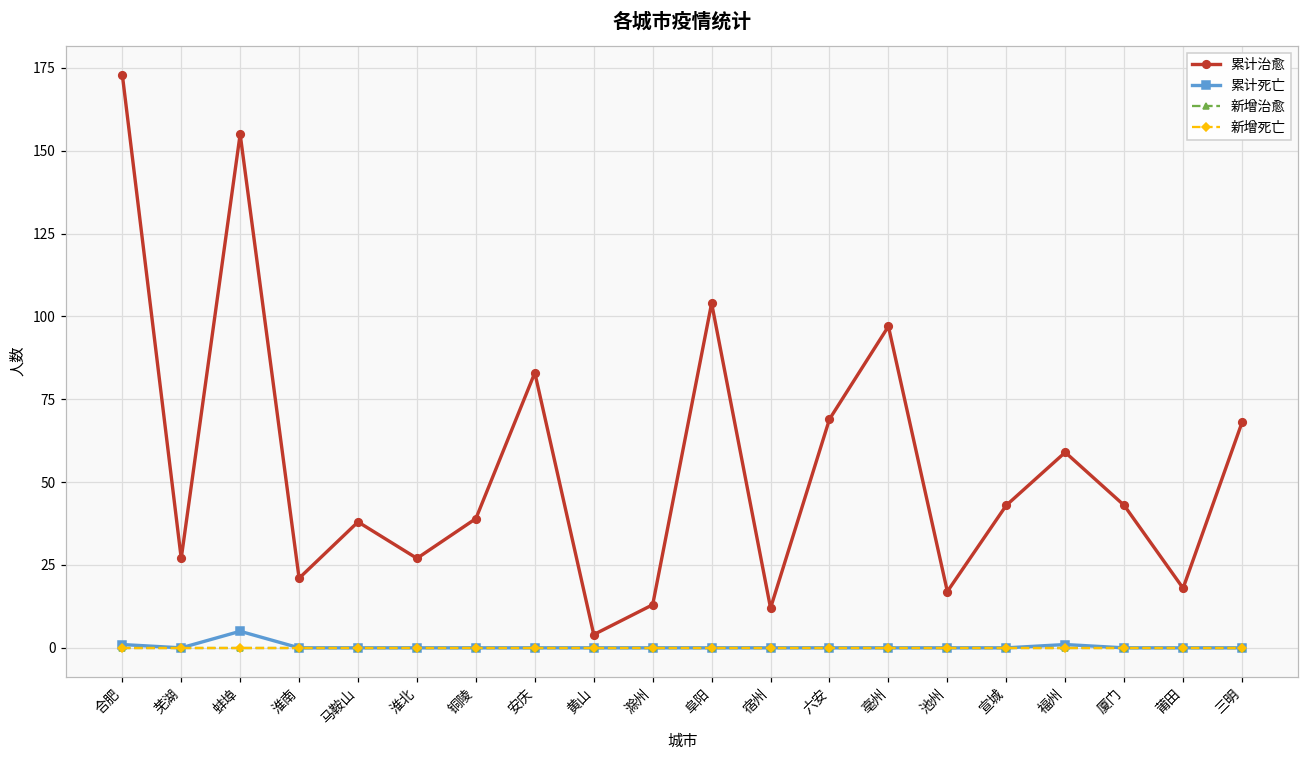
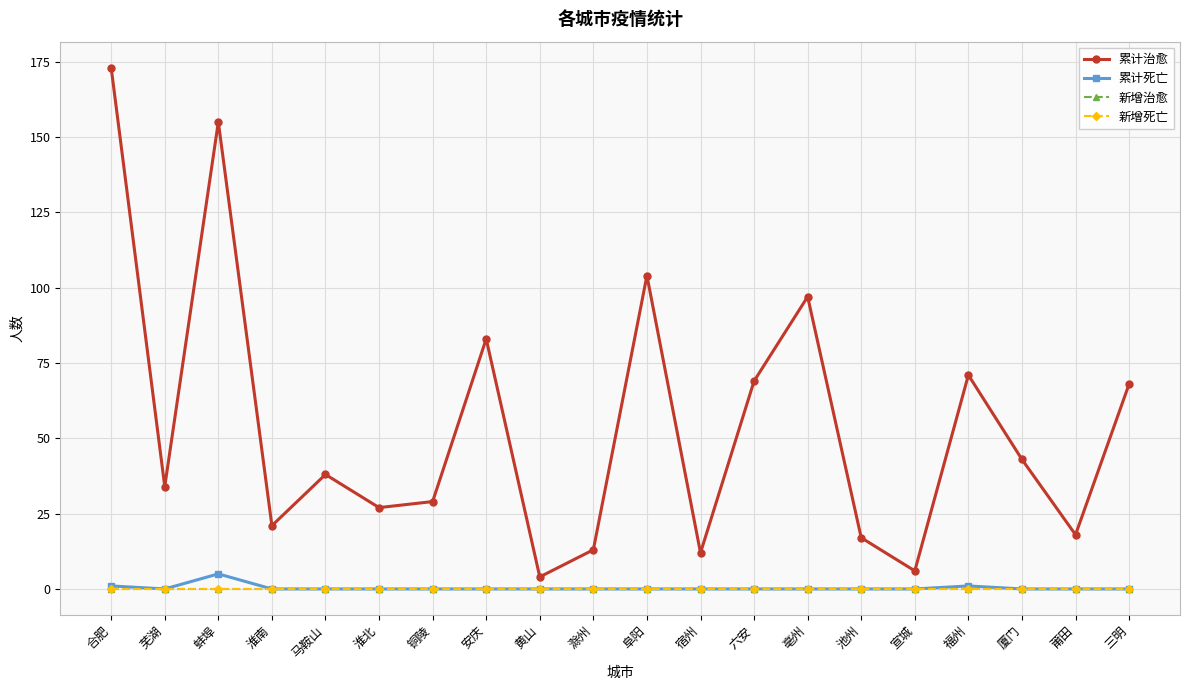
  {
    "累计治愈": {
      "合肥": 173,
-     "芜湖": 27,
+     "芜湖": 34,
      "蚌埠": 155,
      "淮南": 21,
      "马鞍山": 38,
      "淮北": 27,
-     "铜陵": 39,
+     "铜陵": 29,
      "安庆": 83,
      "黄山": 4,
      "滁州": 13,
      "阜阳": 104,
      "宿州": 12,
      "六安": 69,
      "亳州": 97,
      "池州": 17,
-     "宣城": 43,
-     "福州": 59,
+     "宣城": 6,
+     "福州": 71,
      "厦门": 43,
      "莆田": 18,
      "三明": 68
    },
    "累计死亡": {
      "合肥": 1,
      "蚌埠": 5,
      "福州": 1
    },
    "新增死亡": {
      "合肥": 0,
      "蚌埠": 0,
      "福州": 0
    }
  }
